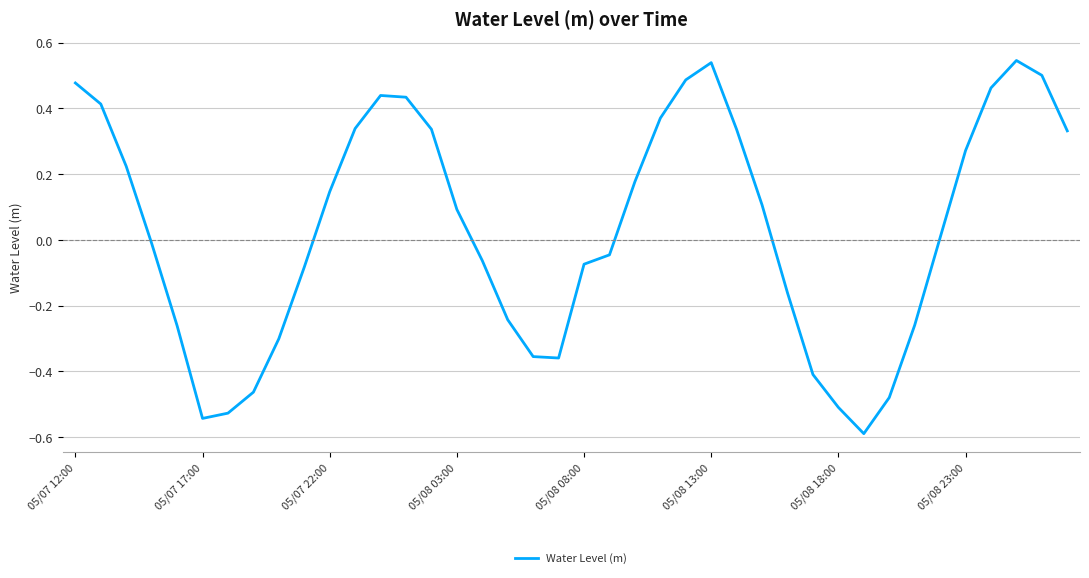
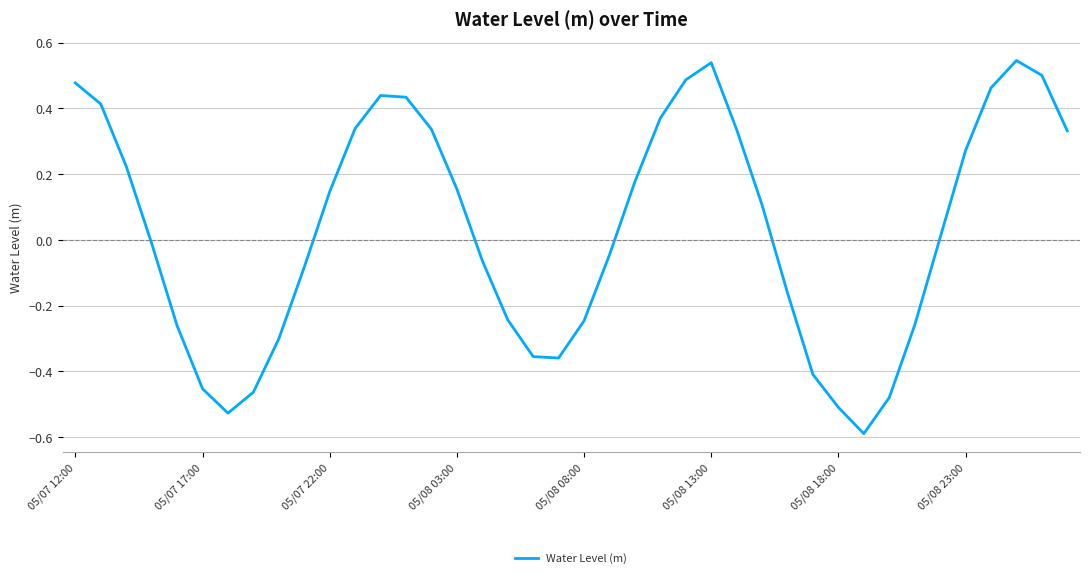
  {
    "05/07 12:00": 0.48,
-   "05/07 17:00": -0.54,
+   "05/07 17:00": -0.45,
    "05/07 22:00": 0.15,
-   "05/08 03:00": 0.09,
-   "05/08 08:00": -0.07,
+   "05/08 03:00": 0.15,
+   "05/08 08:00": -0.25,
    "05/08 13:00": 0.54,
    "05/08 18:00": -0.51,
    "05/08 23:00": 0.27
  }
